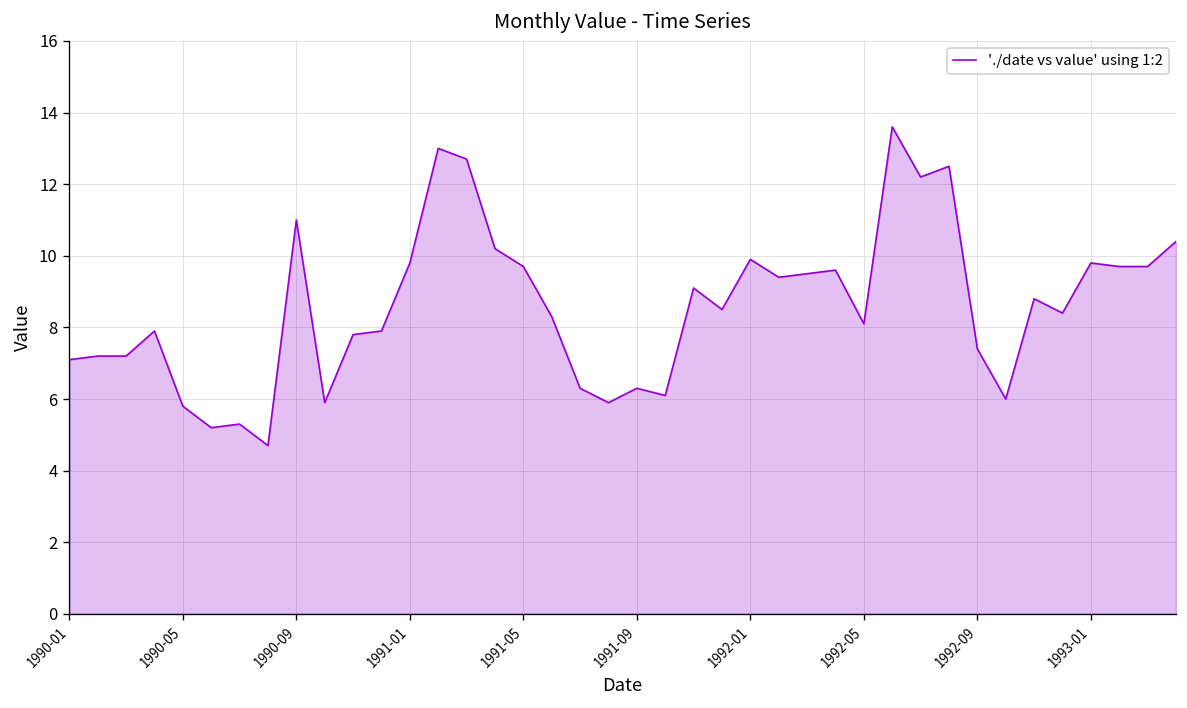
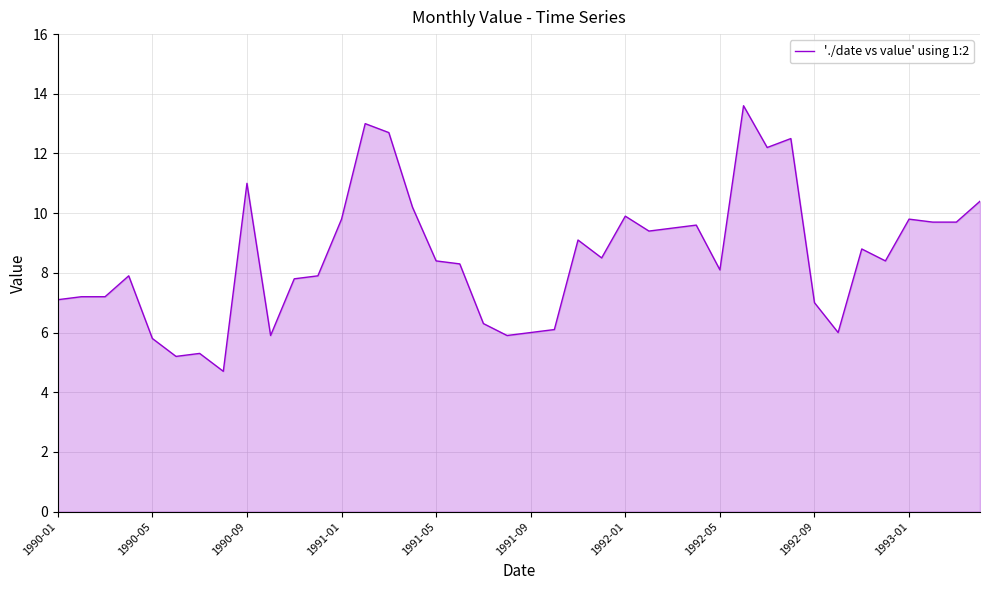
  {
    "1990-01": 7.1,
    "1990-05": 5.8,
    "1990-09": 11.0,
    "1991-01": 9.8,
-   "1991-05": 9.7,
-   "1991-09": 6.3,
+   "1991-05": 8.4,
+   "1991-09": 6.0,
    "1992-01": 9.9,
    "1992-05": 8.1,
-   "1992-09": 7.4,
+   "1992-09": 7.0,
    "1993-01": 9.8
  }
